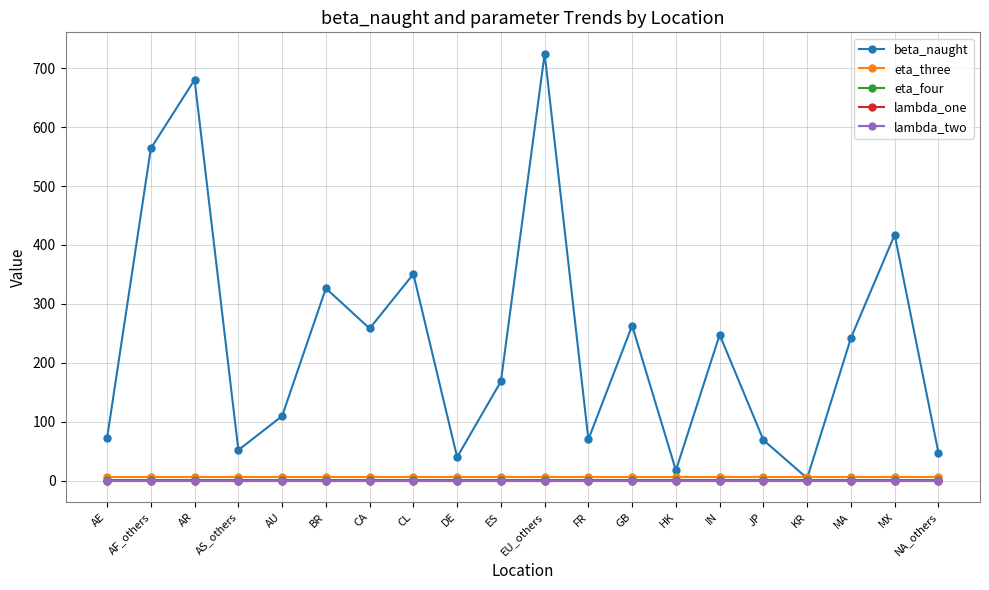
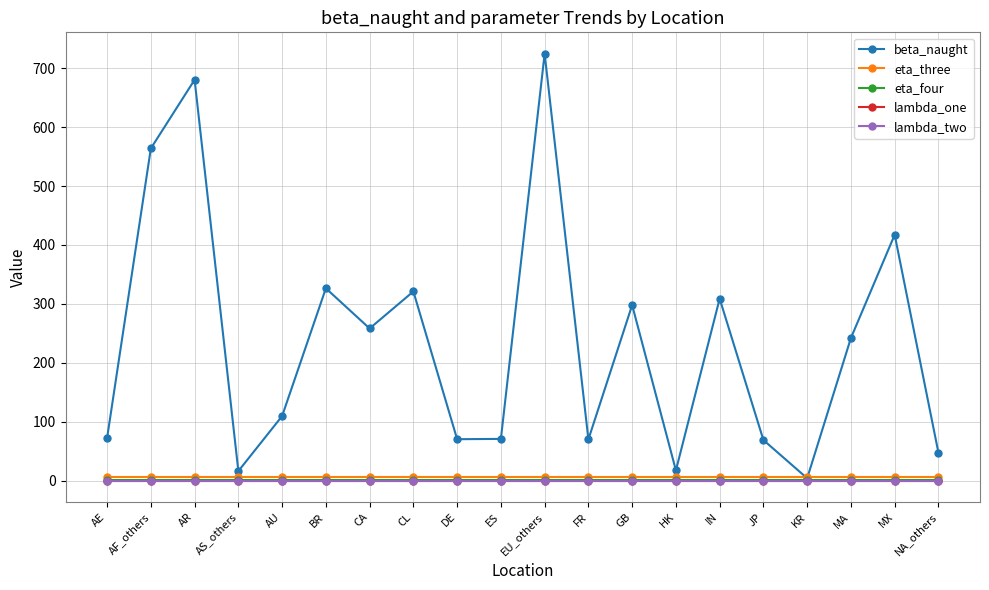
  {
    "beta_naught": {
      "AE": 70,
      "AF_others": 560,
      "AR": 680,
-     "AS_others": 50,
+     "AS_others": 20,
      "AU": 110,
      "BR": 330,
      "CA": 260,
-     "CL": 350,
-     "DE": 40,
-     "ES": 170,
+     "CL": 320,
+     "DE": 70,
+     "ES": 70,
      "EU_others": 720,
      "FR": 70,
-     "GB": 260,
+     "GB": 300,
      "HK": 20,
-     "IN": 250,
+     "IN": 310,
      "JP": 70,
      "MA": 240,
      "MX": 420,
      "NA_others": 50
    },
    "eta_three": {
      "AE": 10,
      "AF_others": 10,
      "AR": 10,
      "AS_others": 10,
      "AU": 10,
      "BR": 10,
      "CA": 10,
      "CL": 10,
      "DE": 10,
      "ES": 10,
      "EU_others": 10,
      "FR": 10,
      "GB": 10,
      "HK": 10,
      "IN": 10,
      "JP": 10,
      "MA": 10,
      "MX": 10,
      "NA_others": 10
    }
  }
